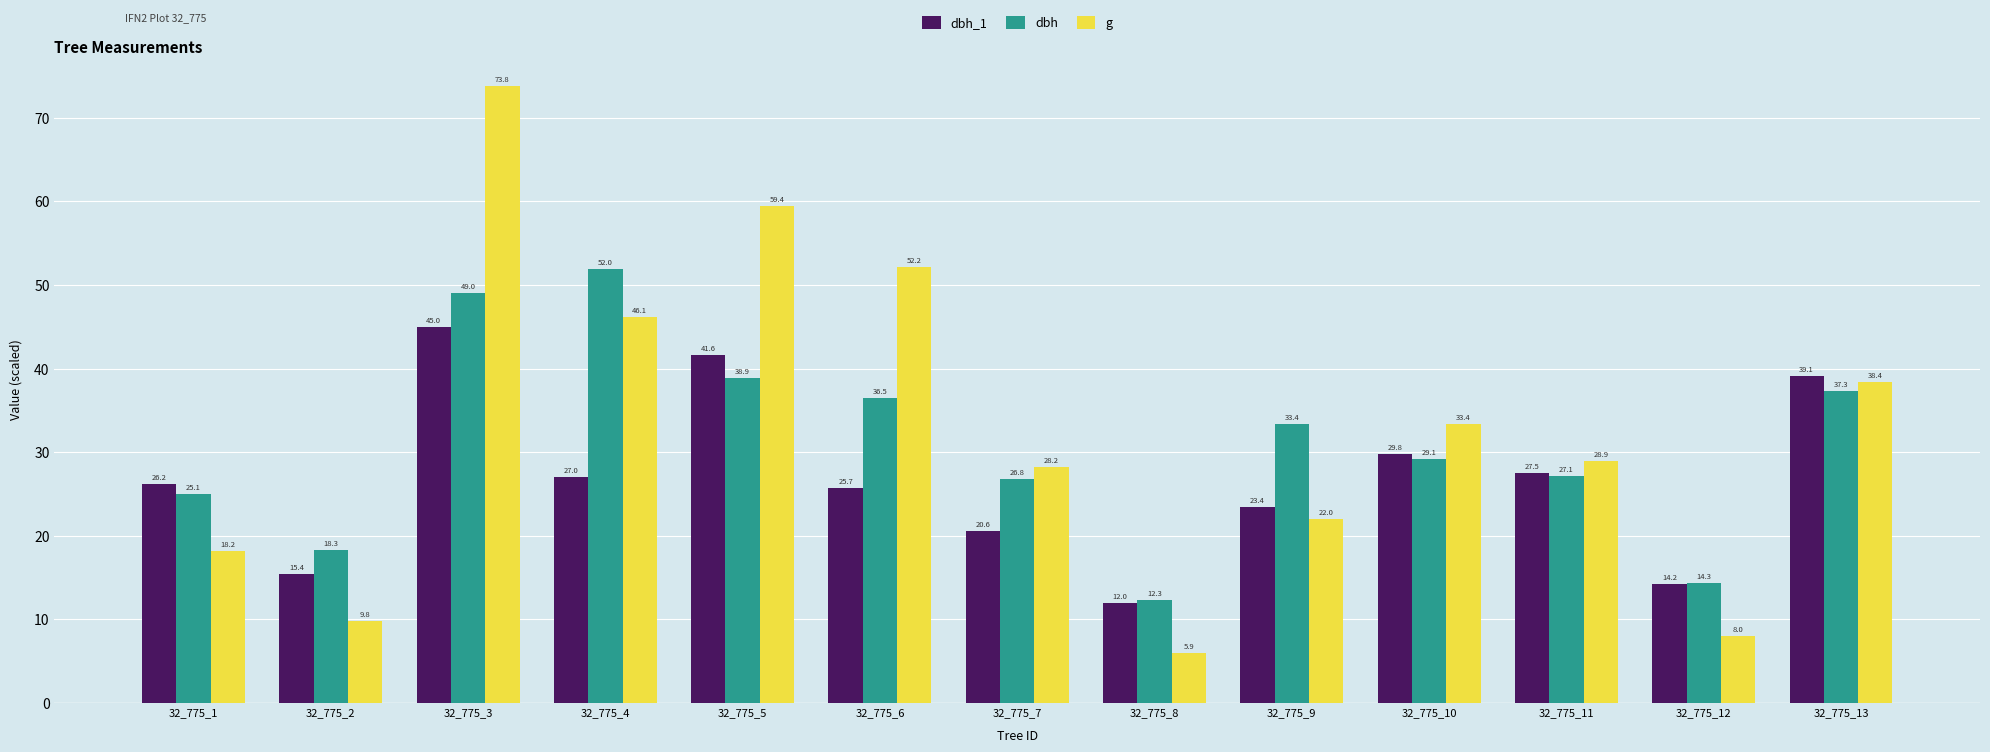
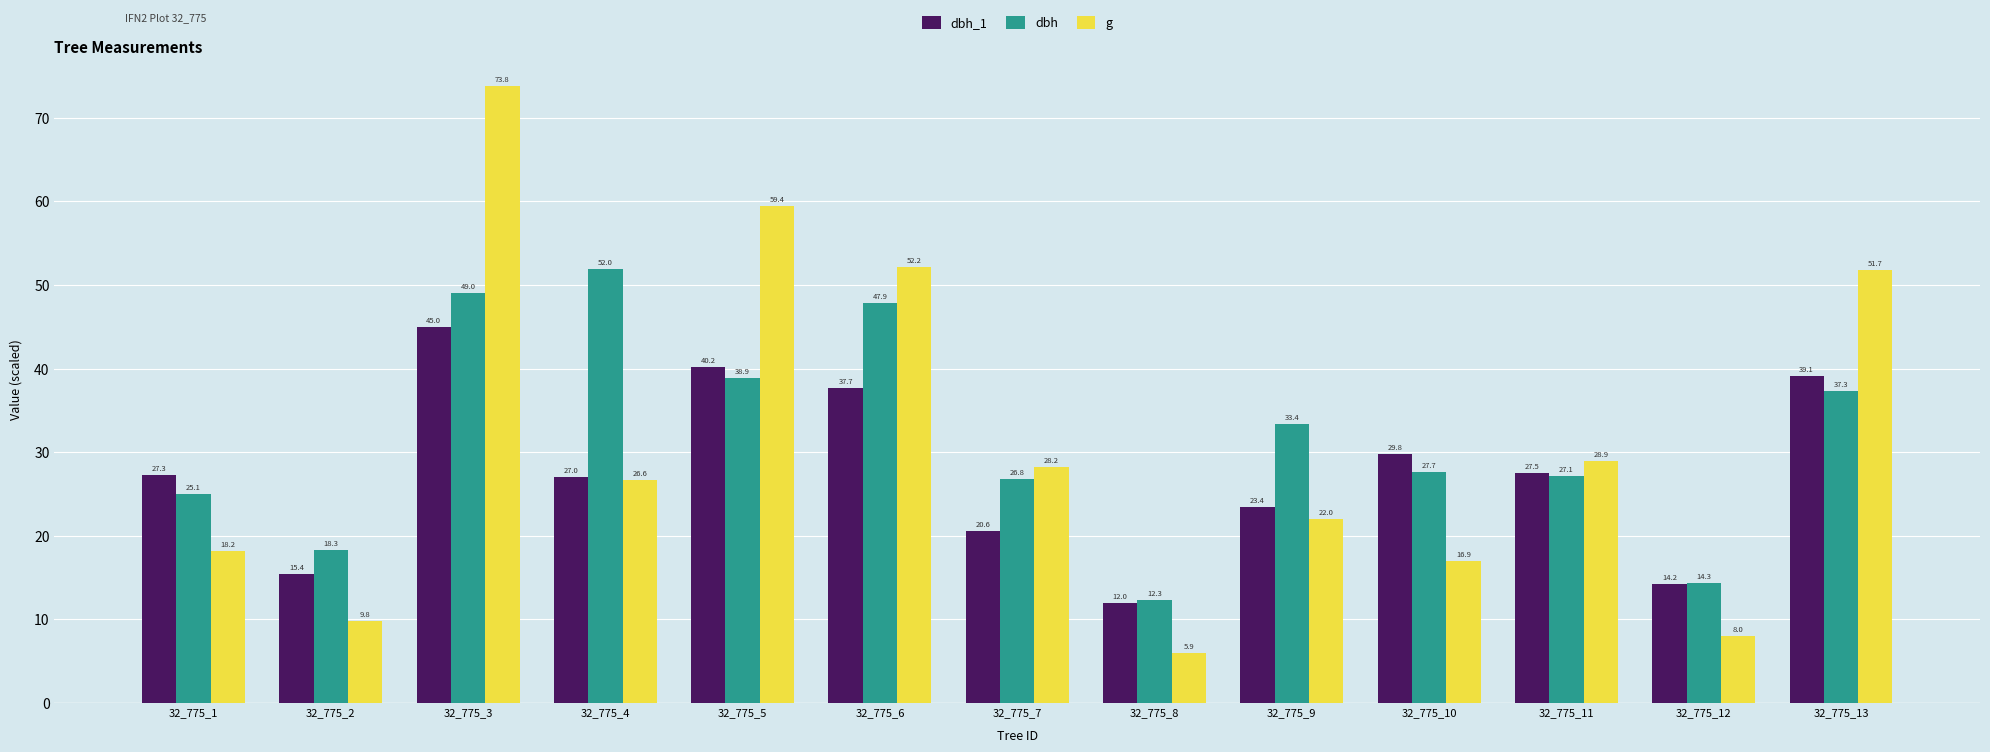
  {
    "dbh_1": {
-     "32_775_1": 26.2,
+     "32_775_1": 27.3,
      "32_775_2": 15.4,
      "32_775_3": 45.0,
      "32_775_4": 27.0,
-     "32_775_5": 41.6,
-     "32_775_6": 25.7,
+     "32_775_5": 40.2,
+     "32_775_6": 37.7,
      "32_775_7": 20.6,
      "32_775_8": 12.0,
      "32_775_9": 23.4,
      "32_775_10": 29.8,
      "32_775_11": 27.5,
      "32_775_12": 14.2,
      "32_775_13": 39.1
    },
    "dbh": {
      "32_775_1": 25.1,
      "32_775_2": 18.3,
      "32_775_3": 49.0,
      "32_775_4": 52.0,
      "32_775_5": 38.9,
-     "32_775_6": 36.5,
+     "32_775_6": 47.9,
      "32_775_7": 26.8,
      "32_775_8": 12.3,
      "32_775_9": 33.4,
-     "32_775_10": 29.1,
+     "32_775_10": 27.7,
      "32_775_11": 27.1,
      "32_775_12": 14.3,
      "32_775_13": 37.3
    },
    "g": {
      "32_775_1": 18.2,
      "32_775_2": 9.8,
      "32_775_3": 73.8,
-     "32_775_4": 46.1,
+     "32_775_4": 26.6,
      "32_775_5": 59.4,
      "32_775_6": 52.2,
      "32_775_7": 28.2,
      "32_775_8": 5.9,
      "32_775_9": 22.0,
-     "32_775_10": 33.4,
+     "32_775_10": 16.9,
      "32_775_11": 28.9,
      "32_775_12": 8.0,
-     "32_775_13": 38.4
+     "32_775_13": 51.7
    }
  }
